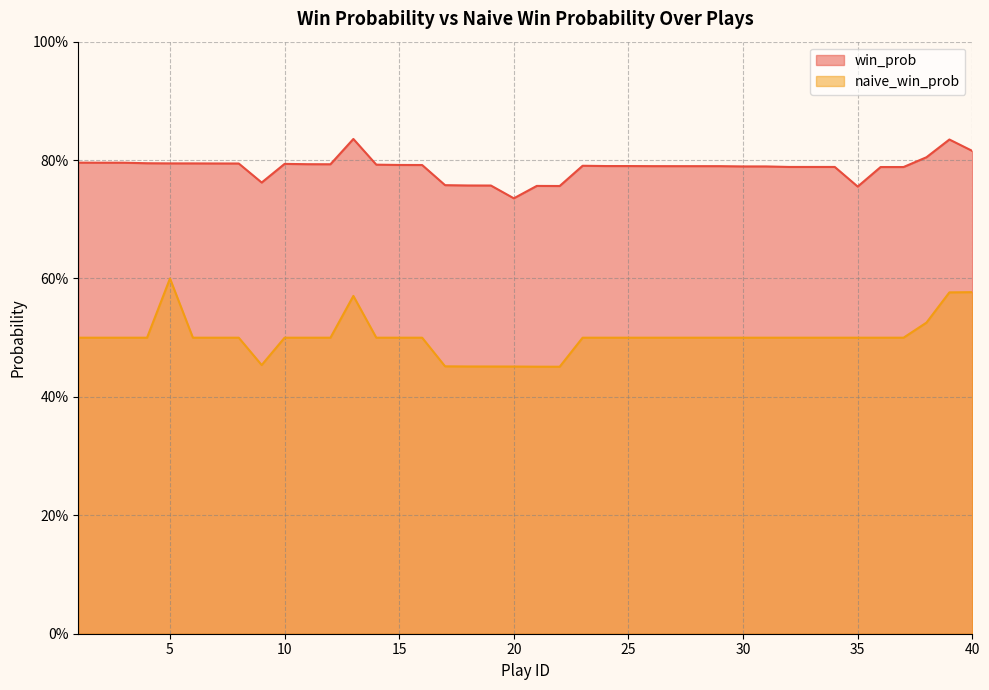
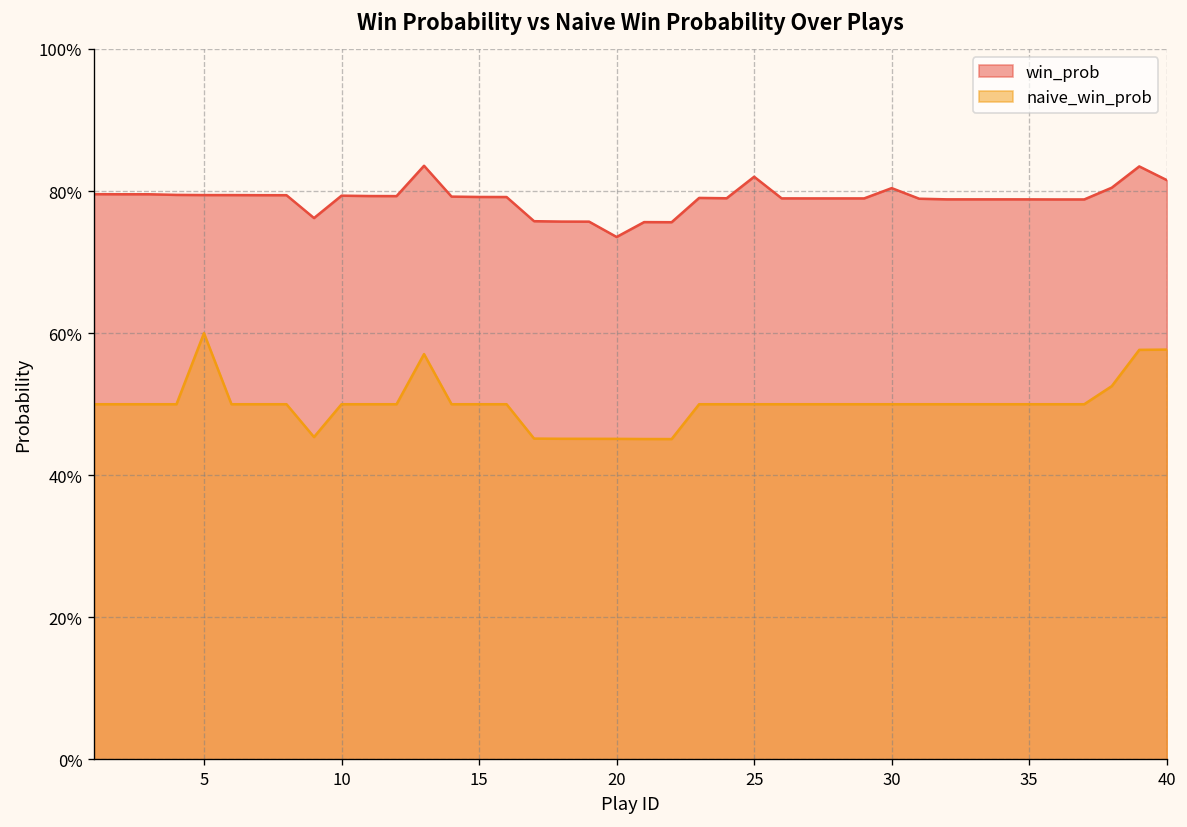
  {
    "win_prob": {
      "5": "79%",
      "10": "79%",
      "15": "79%",
      "20": "74%",
-     "25": "79%",
-     "30": "79%",
-     "35": "76%",
+     "25": "82%",
+     "30": "80%",
+     "35": "79%",
      "40": "82%"
    },
    "naive_win_prob": {
      "5": "60%",
      "10": "50%",
      "15": "50%",
      "20": "45%",
      "25": "50%",
      "30": "50%",
      "35": "50%",
      "40": "58%"
    }
  }
